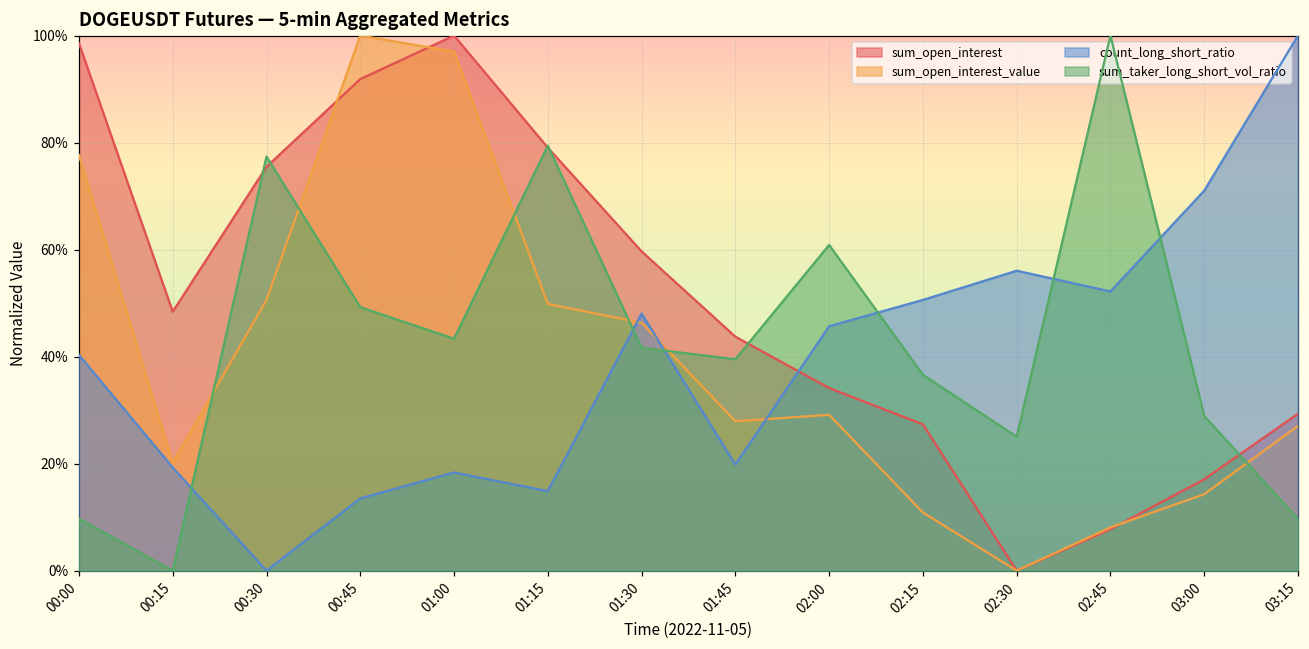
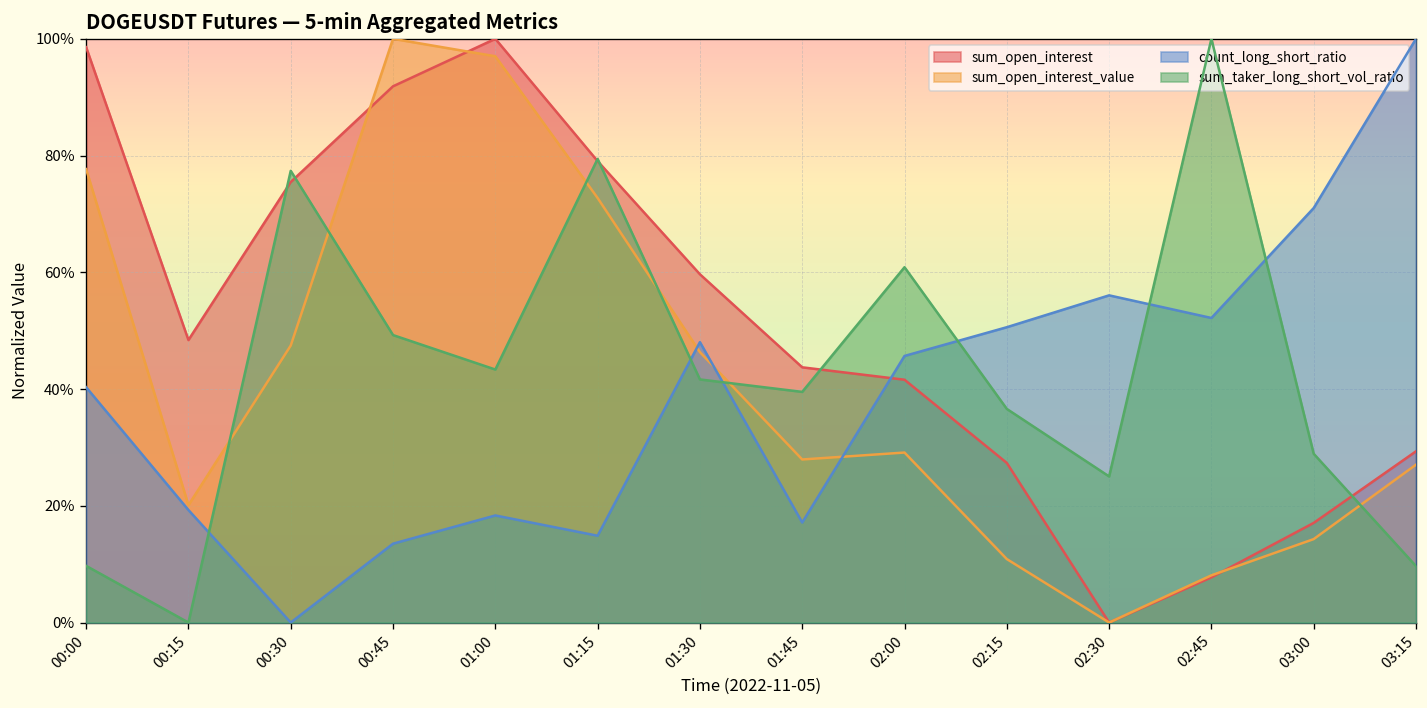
  {
    "sum_open_interest": {
      "00:00": "99%",
      "00:15": "48%",
      "00:30": "75%",
      "00:45": "92%",
      "01:00": "100%",
      "01:30": "60%",
      "01:45": "44%",
-     "02:00": "34%",
+     "02:00": "42%",
      "02:15": "27%",
      "03:00": "17%",
      "03:15": "29%"
    },
    "sum_open_interest_value": {
      "00:00": "78%",
      "00:15": "20%",
-     "00:30": "51%",
+     "00:30": "47%",
      "00:45": "100%",
      "01:00": "97%",
-     "01:15": "50%",
+     "01:15": "73%",
      "01:30": "46%",
      "01:45": "28%",
      "02:00": "29%",
      "02:15": "11%",
      "03:00": "14%",
      "03:15": "27%"
    },
    "count_long_short_ratio": {
      "00:00": "40%",
      "00:15": "19%",
      "00:30": "0%",
      "00:45": "14%",
      "01:00": "18%",
      "01:15": "15%",
      "01:30": "48%",
-     "01:45": "20%",
+     "01:45": "17%",
      "02:00": "46%",
      "02:15": "51%",
      "02:30": "56%",
      "02:45": "52%",
      "03:00": "71%",
      "03:15": "100%"
    },
    "sum_taker_long_short_vol_ratio": {
      "00:00": "10%",
      "00:15": "0%",
      "00:30": "77%",
      "00:45": "49%",
      "01:00": "43%",
      "01:30": "42%",
      "01:45": "40%",
      "02:00": "61%",
      "02:15": "37%",
      "02:30": "25%",
      "02:45": "100%",
      "03:00": "29%",
      "03:15": "10%"
    }
  }
